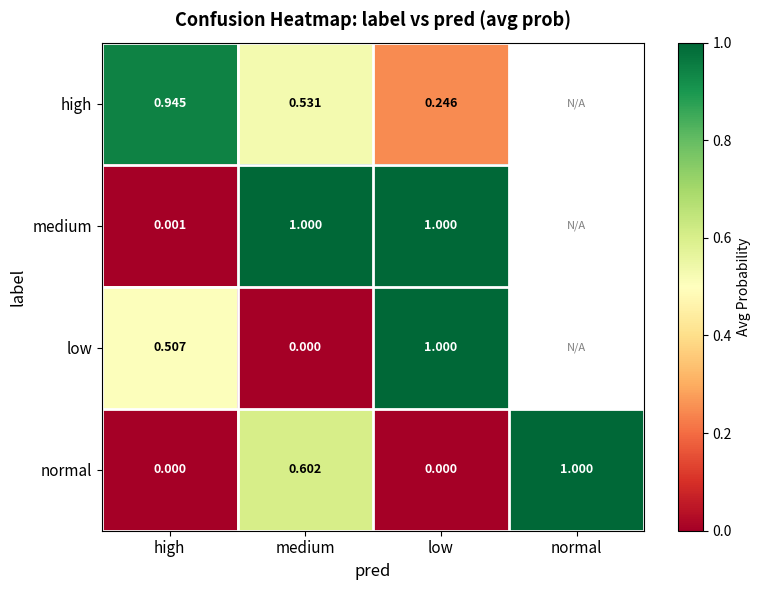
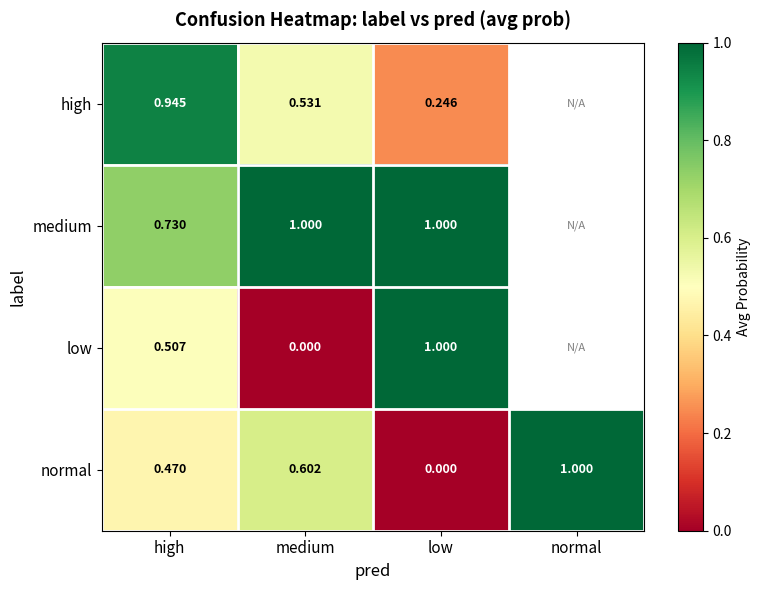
  {
    "high": {
      "high": 0.945,
      "medium": 0.531,
      "low": 0.246
    },
    "medium": {
-     "high": 0.001,
+     "high": 0.730,
      "medium": 1.000,
      "low": 1.000
    },
    "low": {
      "high": 0.507,
      "medium": 0.000,
      "low": 1.000
    },
    "normal": {
-     "high": 0.000,
+     "high": 0.470,
      "medium": 0.602,
      "low": 0.000,
      "normal": 1.000
    }
  }
